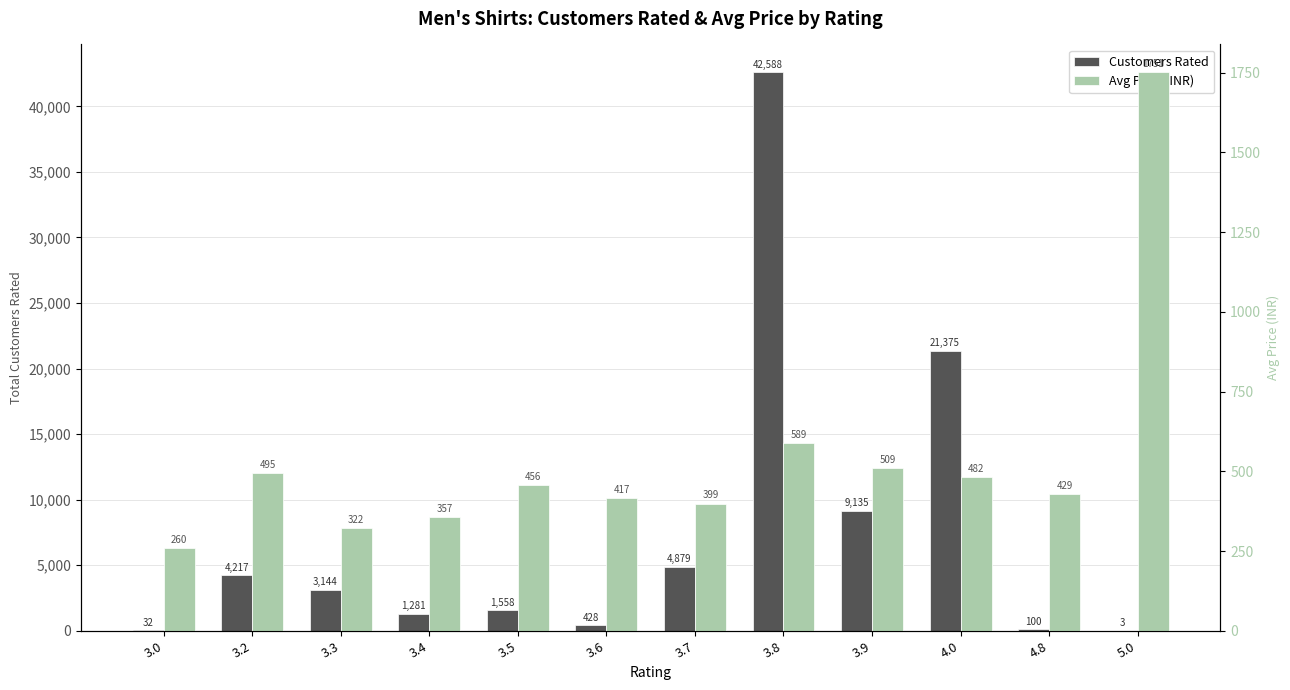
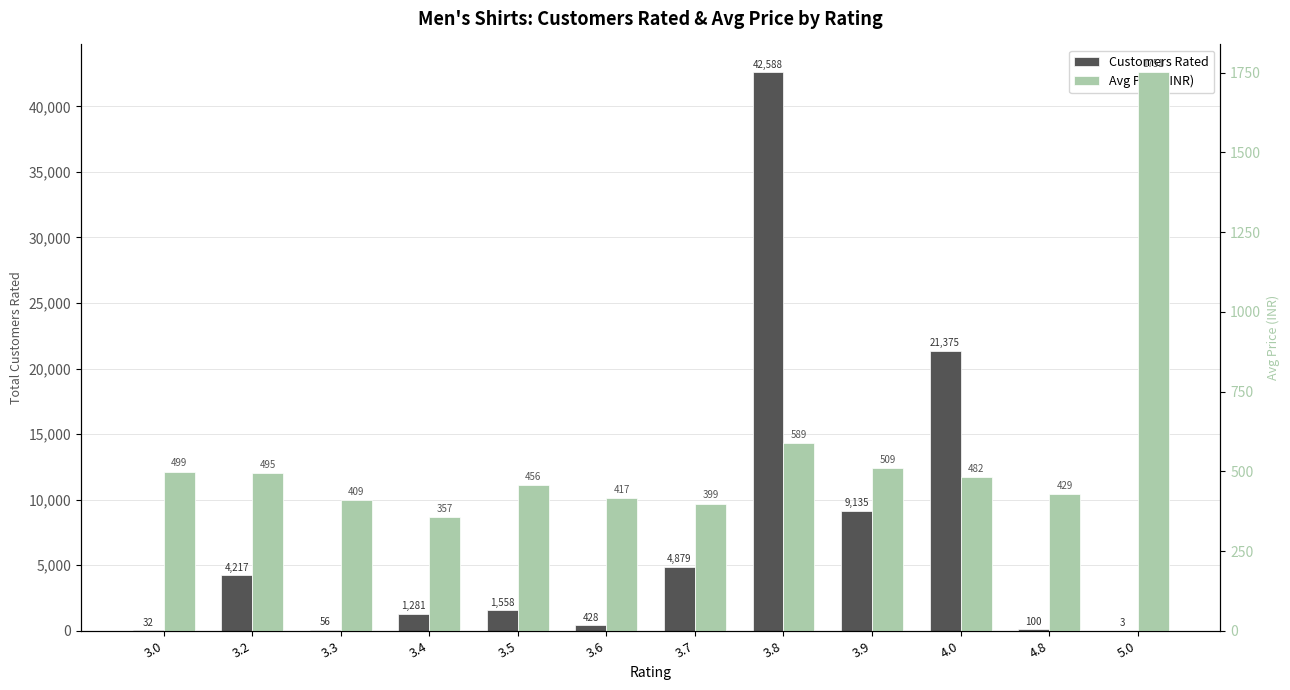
  {
    "Customers Rated": {
      "3.0": "32",
      "3.2": "4,217",
-     "3.3": "3,144",
+     "3.3": "56",
      "3.4": "1,281",
      "3.5": "1,558",
      "3.6": "428",
      "3.7": "4,879",
      "3.8": "42,588",
      "3.9": "9,135",
      "4.0": "21,375",
      "4.8": "100",
      "5.0": "3"
    },
    "Avg Price (INR)": {
-     "3.0": "260",
+     "3.0": "499",
      "3.2": "495",
-     "3.3": "322",
+     "3.3": "409",
      "3.4": "357",
      "3.5": "456",
      "3.6": "417",
      "3.7": "399",
      "3.8": "589",
      "3.9": "509",
      "4.0": "482",
      "4.8": "429"
    }
  }
